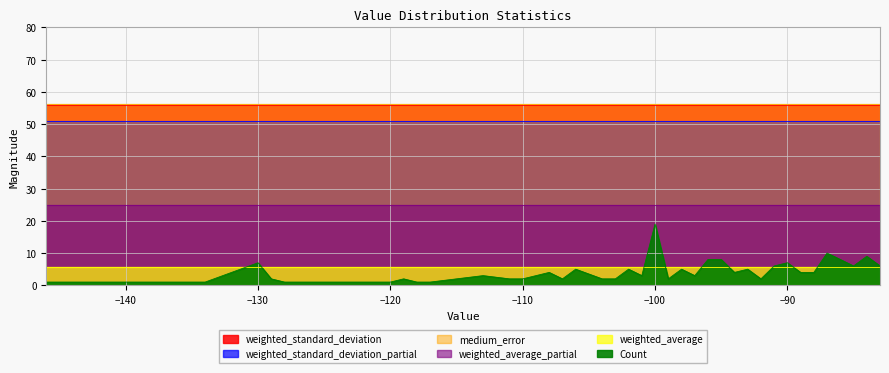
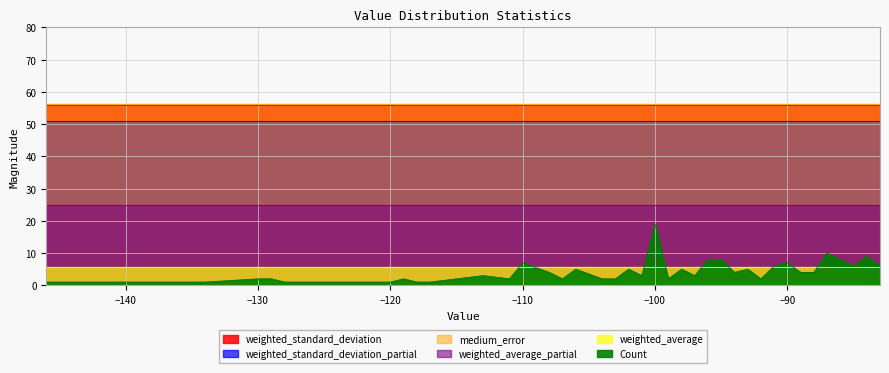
  {
    "weighted_standard_deviation_partial": {
      "−130": 51,
      "−120": 51,
      "−110": 51,
      "−100": 51,
      "−90": 51
    },
    "weighted_average_partial": {
      "−130": 25,
      "−120": 25,
      "−110": 25,
      "−100": 25,
      "−90": 25
    },
    "weighted_average": {
      "−130": 6,
      "−120": 6,
      "−110": 6,
      "−100": 6,
      "−90": 6
    },
    "Count": {
-     "−130": 7,
+     "−130": 2,
      "−120": 1,
-     "−110": 2,
+     "−110": 7,
      "−100": 19,
      "−90": 7
    }
  }
